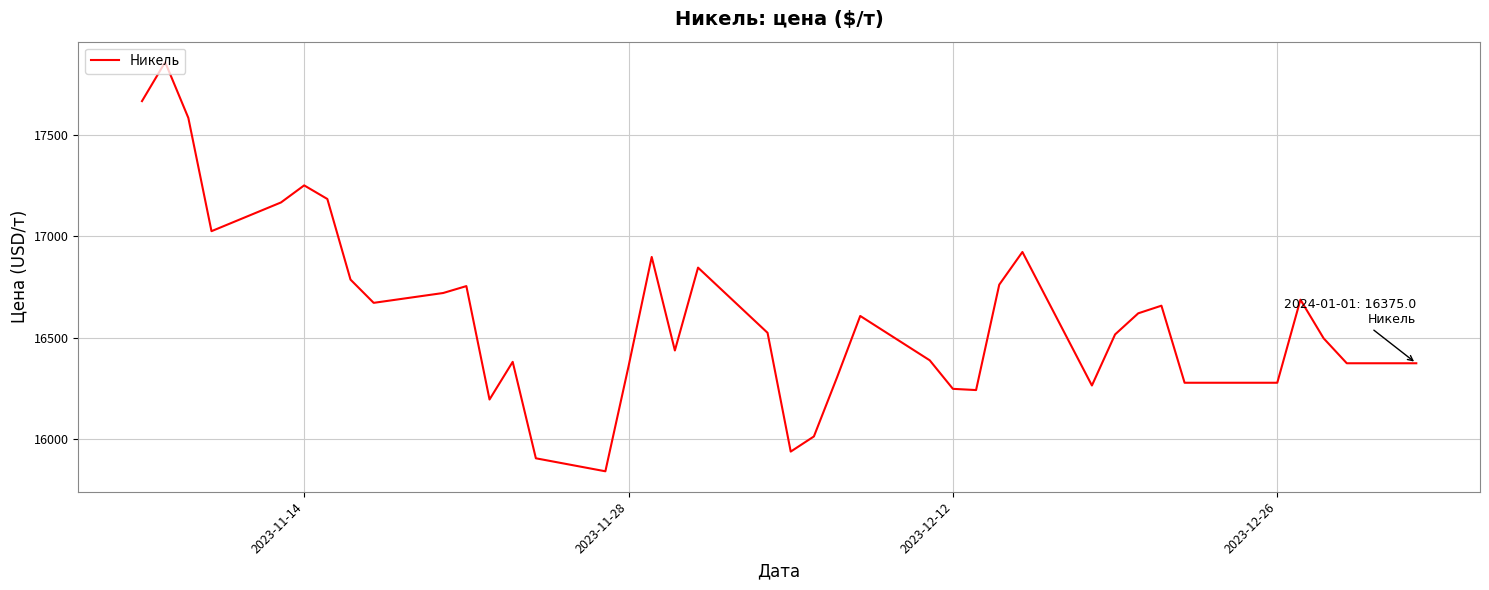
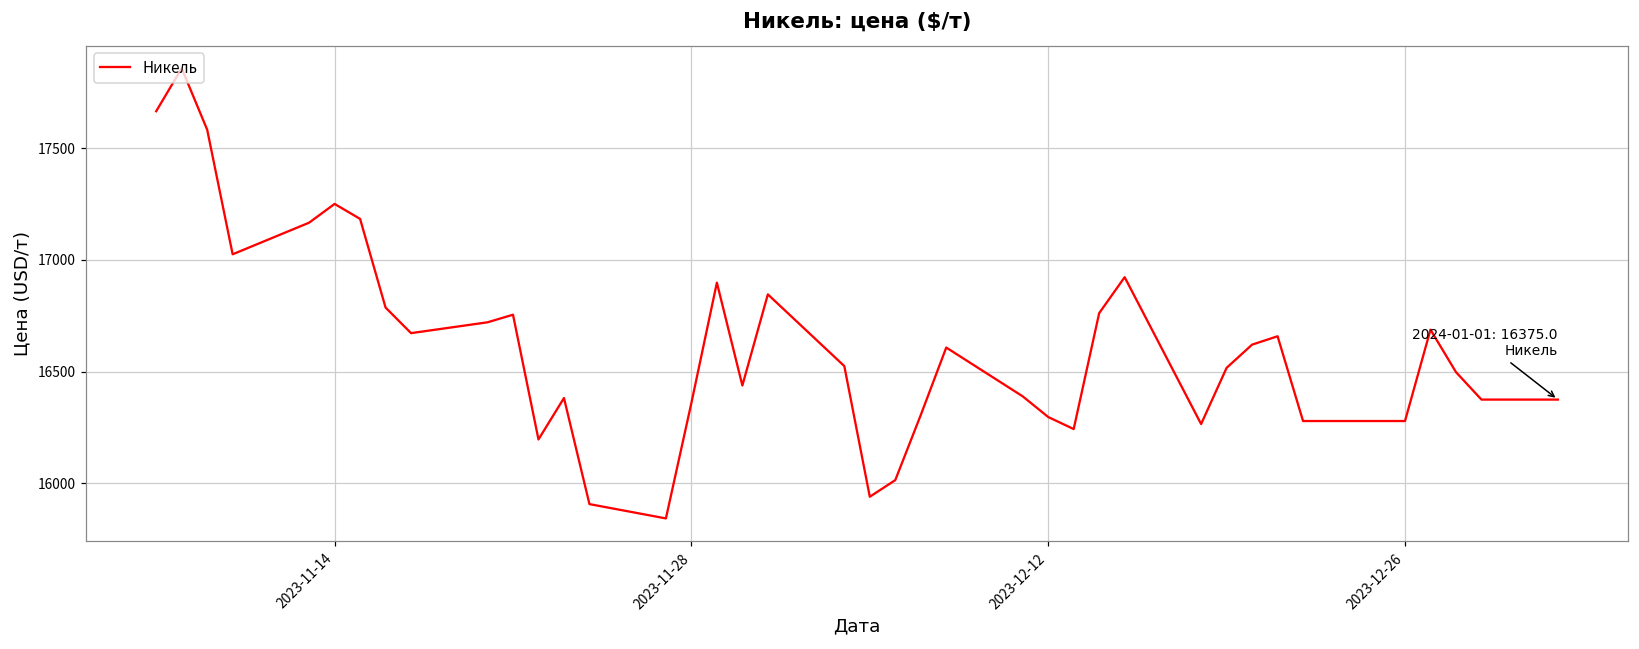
  {
    "2023-11-14": 17250,
    "2023-11-28": 16360,
-   "2023-12-12": 16250,
+   "2023-12-12": 16300,
    "2023-12-26": 16280
  }
